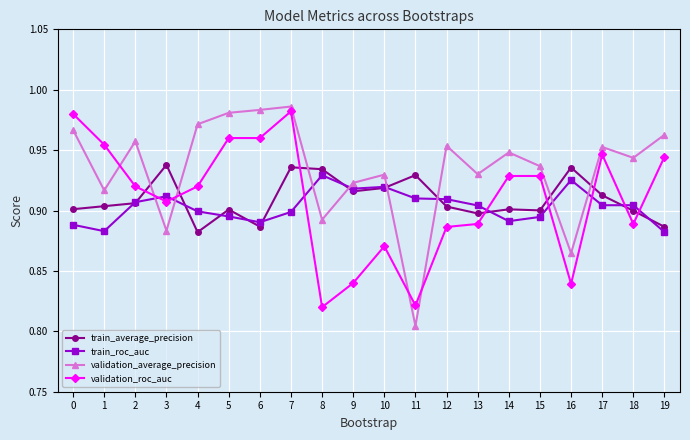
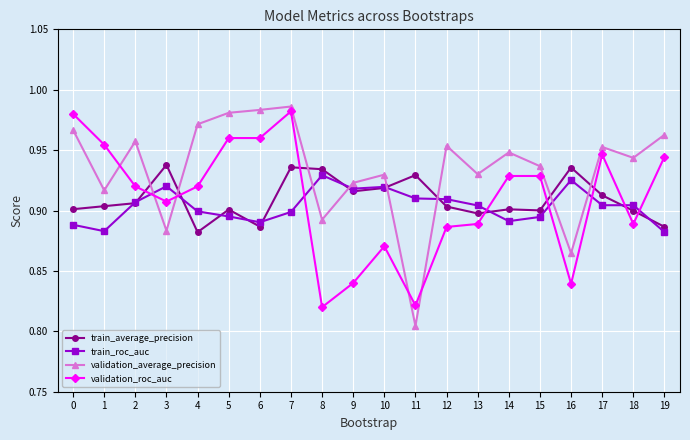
  {
    "train_average_precision": {
      "0": 0.901,
      "1": 0.904,
      "3": 0.938,
      "4": 0.882,
      "5": 0.901,
      "6": 0.887,
      "7": 0.936,
      "8": 0.934,
      "9": 0.916,
      "11": 0.929,
      "12": 0.903,
      "13": 0.898,
      "14": 0.901,
      "15": 0.900,
      "16": 0.936,
      "17": 0.913,
      "18": 0.900,
      "19": 0.887
    },
    "train_roc_auc": {
      "0": 0.888,
      "1": 0.883,
-     "3": 0.912,
+     "3": 0.920,
      "4": 0.899,
      "5": 0.895,
      "6": 0.890,
      "7": 0.899,
      "8": 0.929,
      "9": 0.918,
      "11": 0.910,
      "12": 0.909,
      "13": 0.904,
      "14": 0.891,
      "15": 0.895,
      "16": 0.925,
      "17": 0.904,
      "18": 0.904,
      "19": 0.882
    },
    "validation_average_precision": {
      "0": 0.967,
      "1": 0.917,
      "2": 0.957,
      "3": 0.883,
      "4": 0.971,
      "5": 0.981,
      "6": 0.983,
      "7": 0.986,
      "8": 0.892,
      "9": 0.923,
      "10": 0.930,
      "11": 0.804,
      "12": 0.954,
      "13": 0.930,
      "14": 0.948,
      "15": 0.937,
      "16": 0.865,
      "17": 0.953,
      "18": 0.944,
      "19": 0.963
    },
    "validation_roc_auc": {
      "0": 0.980,
      "1": 0.955,
      "2": 0.920,
      "3": 0.907,
      "4": 0.920,
      "5": 0.960,
      "6": 0.960,
      "7": 0.982,
      "8": 0.820,
      "9": 0.840,
      "10": 0.870,
      "11": 0.821,
      "12": 0.886,
      "13": 0.889,
      "14": 0.929,
      "15": 0.929,
      "16": 0.839,
      "17": 0.946,
      "18": 0.889,
      "19": 0.944
    }
  }
